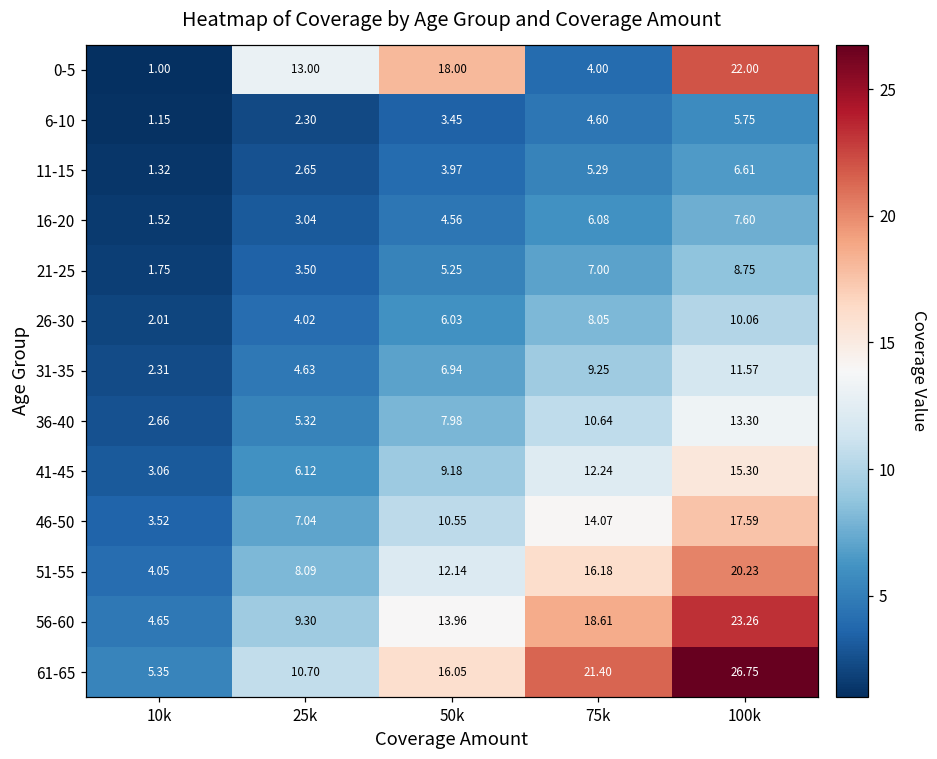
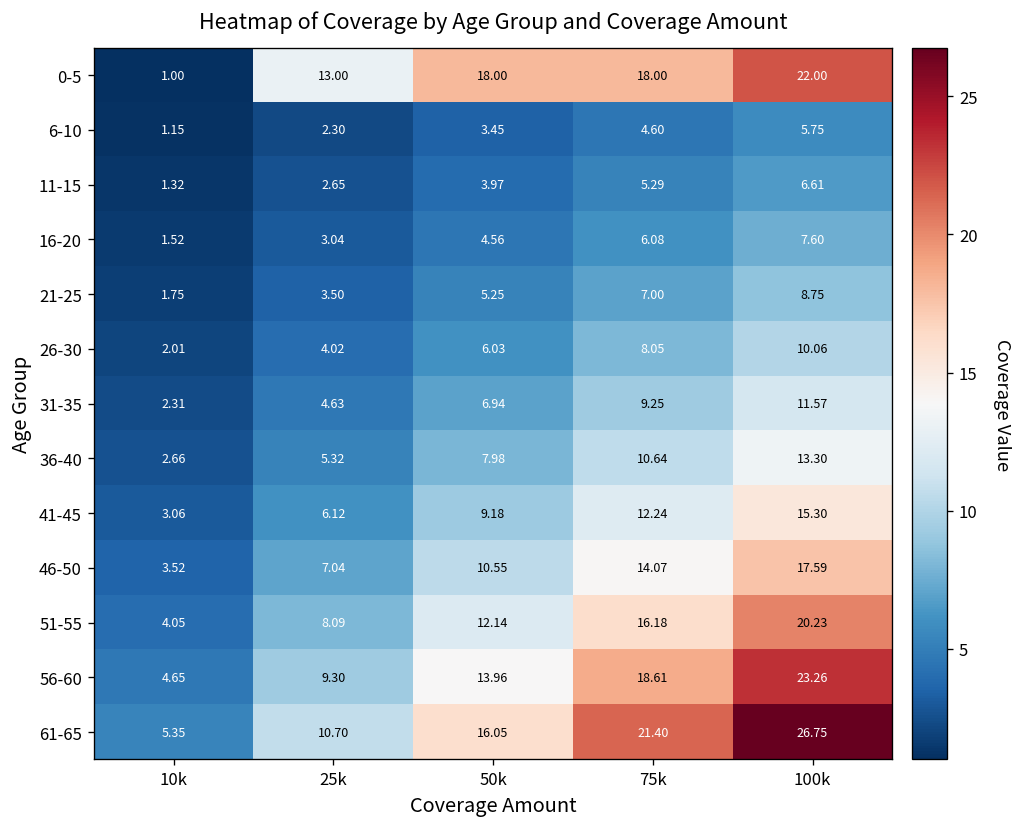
  {
    "0-5": {
      "10k": 1.00,
      "25k": 13.00,
      "50k": 18.00,
-     "75k": 4.00,
+     "75k": 18.00,
      "100k": 22.00
    },
    "6-10": {
      "10k": 1.15,
      "25k": 2.30,
      "50k": 3.45,
      "75k": 4.60,
      "100k": 5.75
    },
    "11-15": {
      "10k": 1.32,
      "25k": 2.65,
      "50k": 3.97,
      "75k": 5.29,
      "100k": 6.61
    },
    "16-20": {
      "10k": 1.52,
      "25k": 3.04,
      "50k": 4.56,
      "75k": 6.08,
      "100k": 7.60
    },
    "21-25": {
      "10k": 1.75,
      "25k": 3.50,
      "50k": 5.25,
      "75k": 7.00,
      "100k": 8.75
    },
    "26-30": {
      "10k": 2.01,
      "25k": 4.02,
      "50k": 6.03,
      "75k": 8.05,
      "100k": 10.06
    },
    "31-35": {
      "10k": 2.31,
      "25k": 4.63,
      "50k": 6.94,
      "75k": 9.25,
      "100k": 11.57
    },
    "36-40": {
      "10k": 2.66,
      "25k": 5.32,
      "50k": 7.98,
      "75k": 10.64,
      "100k": 13.30
    },
    "41-45": {
      "10k": 3.06,
      "25k": 6.12,
      "50k": 9.18,
      "75k": 12.24,
      "100k": 15.30
    },
    "46-50": {
      "10k": 3.52,
      "25k": 7.04,
      "50k": 10.55,
      "75k": 14.07,
      "100k": 17.59
    },
    "51-55": {
      "10k": 4.05,
      "25k": 8.09,
      "50k": 12.14,
      "75k": 16.18,
      "100k": 20.23
    },
    "56-60": {
      "10k": 4.65,
      "25k": 9.30,
      "50k": 13.96,
      "75k": 18.61,
      "100k": 23.26
    },
    "61-65": {
      "10k": 5.35,
      "25k": 10.70,
      "50k": 16.05,
      "75k": 21.40,
      "100k": 26.75
    }
  }
